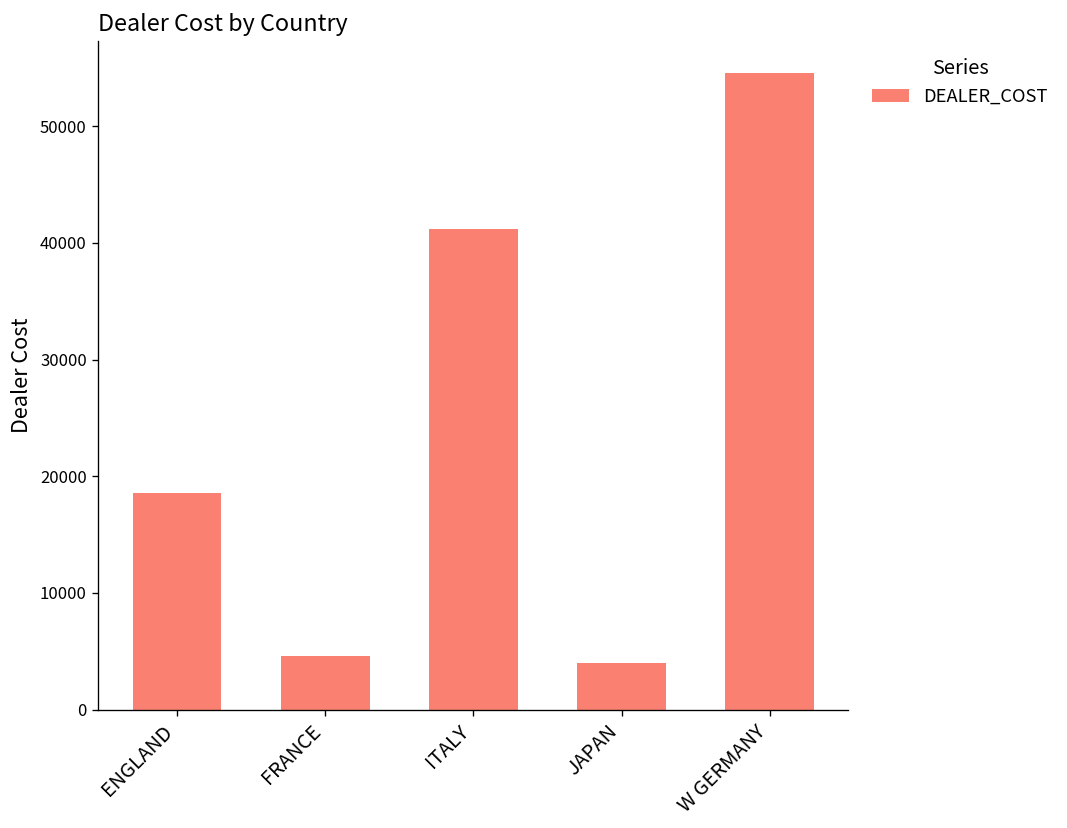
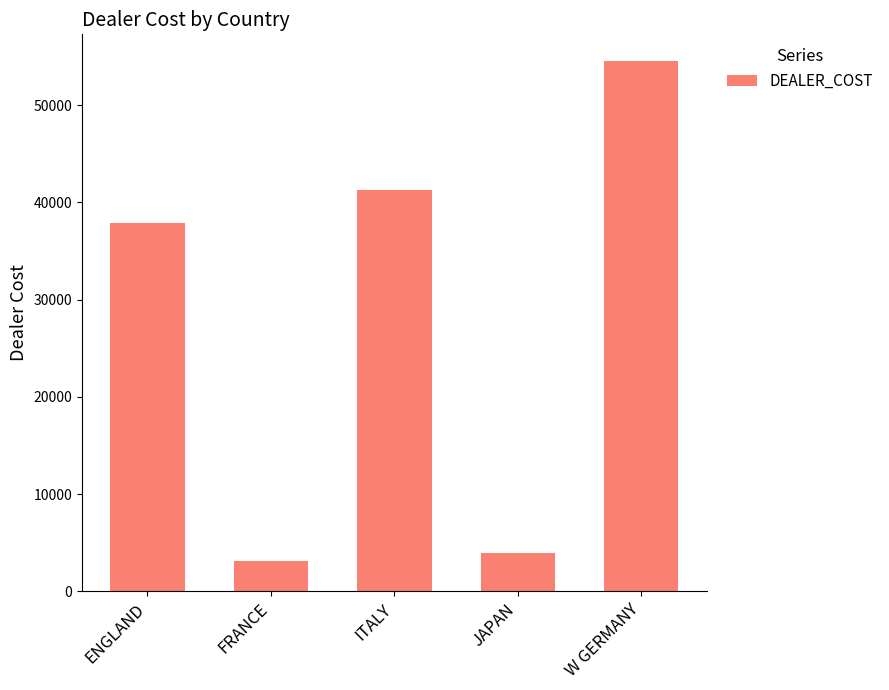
  {
-   "ENGLAND": 19000,
-   "FRANCE": 5000,
+   "ENGLAND": 38000,
+   "FRANCE": 3000,
    "ITALY": 41000,
    "JAPAN": 4000,
    "W GERMANY": 55000
  }
